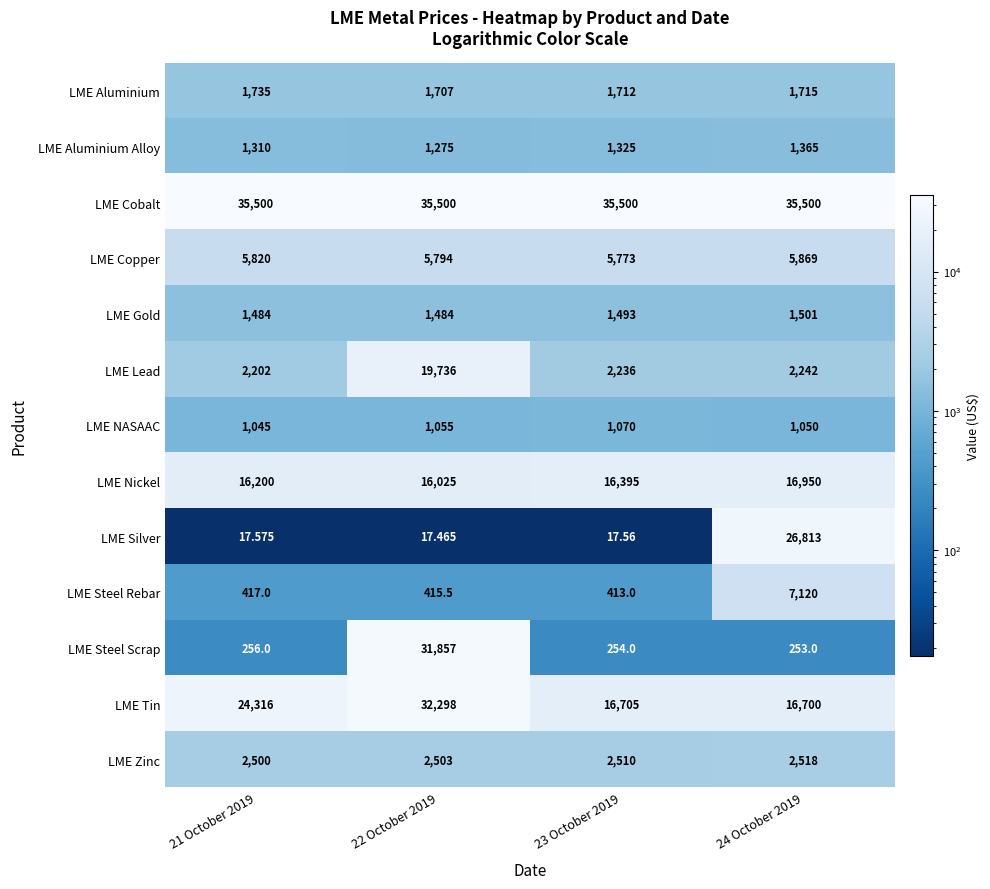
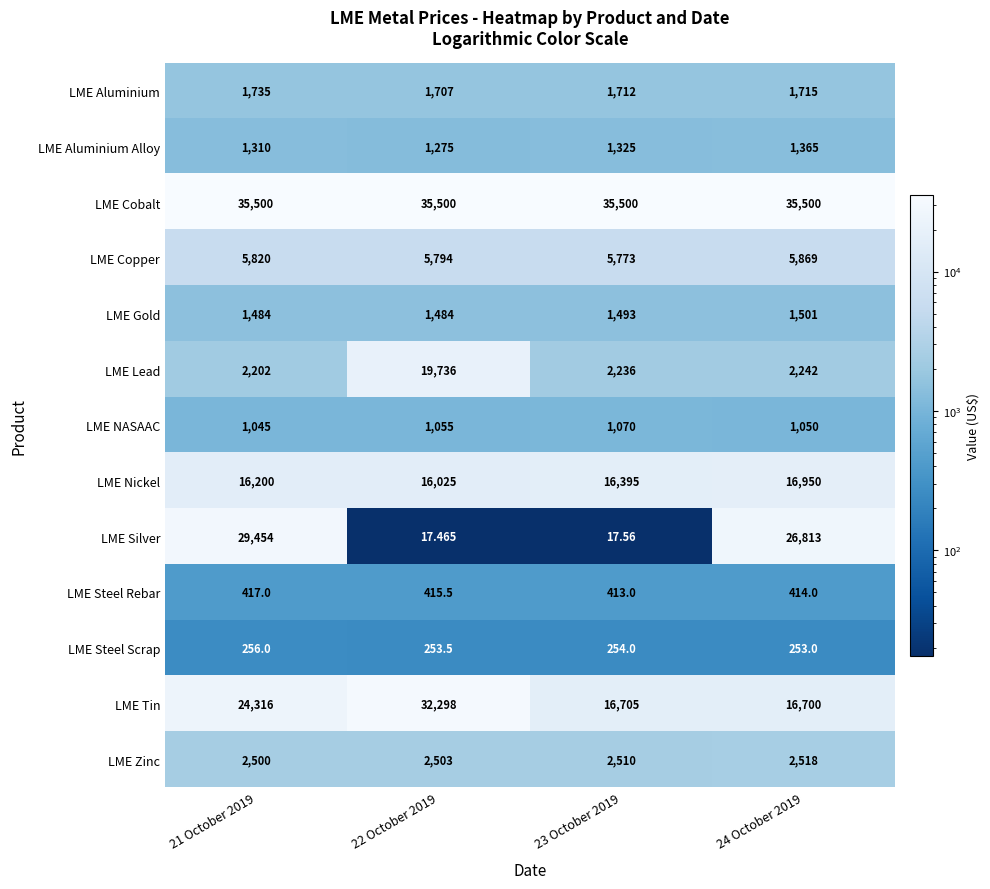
  {
    "LME Aluminium": {
      "21 October 2019": "1,735",
      "22 October 2019": "1,707",
      "23 October 2019": "1,712",
      "24 October 2019": "1,715"
    },
    "LME Aluminium Alloy": {
      "21 October 2019": "1,310",
      "22 October 2019": "1,275",
      "23 October 2019": "1,325",
      "24 October 2019": "1,365"
    },
    "LME Cobalt": {
      "21 October 2019": "35,500",
      "22 October 2019": "35,500",
      "23 October 2019": "35,500",
      "24 October 2019": "35,500"
    },
    "LME Copper": {
      "21 October 2019": "5,820",
      "22 October 2019": "5,794",
      "23 October 2019": "5,773",
      "24 October 2019": "5,869"
    },
    "LME Gold": {
      "21 October 2019": "1,484",
      "22 October 2019": "1,484",
      "23 October 2019": "1,493",
      "24 October 2019": "1,501"
    },
    "LME Lead": {
      "21 October 2019": "2,202",
      "22 October 2019": "19,736",
      "23 October 2019": "2,236",
      "24 October 2019": "2,242"
    },
    "LME NASAAC": {
      "21 October 2019": "1,045",
      "22 October 2019": "1,055",
      "23 October 2019": "1,070",
      "24 October 2019": "1,050"
    },
    "LME Nickel": {
      "21 October 2019": "16,200",
      "22 October 2019": "16,025",
      "23 October 2019": "16,395",
      "24 October 2019": "16,950"
    },
    "LME Silver": {
-     "21 October 2019": "17.575",
+     "21 October 2019": "29,454",
      "22 October 2019": "17.465",
      "23 October 2019": "17.56",
      "24 October 2019": "26,813"
    },
    "LME Steel Rebar": {
      "21 October 2019": "417.0",
      "22 October 2019": "415.5",
      "23 October 2019": "413.0",
-     "24 October 2019": "7,120"
+     "24 October 2019": "414.0"
    },
    "LME Steel Scrap": {
      "21 October 2019": "256.0",
-     "22 October 2019": "31,857",
+     "22 October 2019": "253.5",
      "23 October 2019": "254.0",
      "24 October 2019": "253.0"
    },
    "LME Tin": {
      "21 October 2019": "24,316",
      "22 October 2019": "32,298",
      "23 October 2019": "16,705",
      "24 October 2019": "16,700"
    },
    "LME Zinc": {
      "21 October 2019": "2,500",
      "22 October 2019": "2,503",
      "23 October 2019": "2,510",
      "24 October 2019": "2,518"
    }
  }
